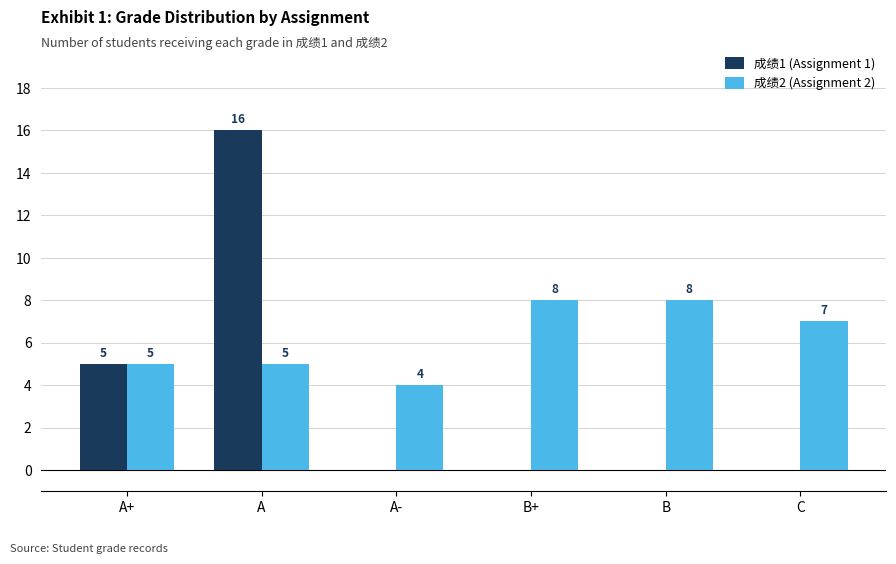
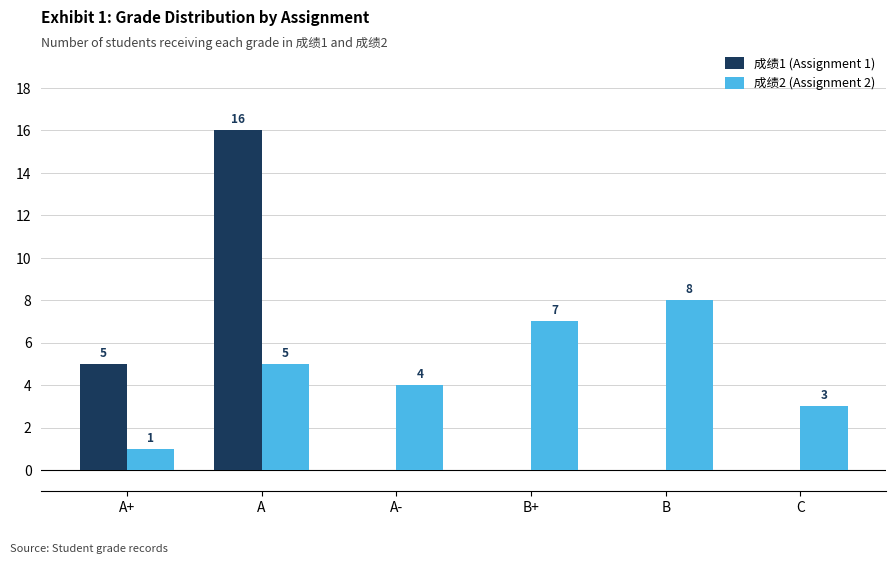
  {
    "成绩1 (Assignment 1)": {
      "A+": 5,
      "A": 16
    },
    "成绩2 (Assignment 2)": {
-     "A+": 5,
+     "A+": 1,
      "A": 5,
      "A-": 4,
-     "B+": 8,
+     "B+": 7,
      "B": 8,
-     "C": 7
+     "C": 3
    }
  }
